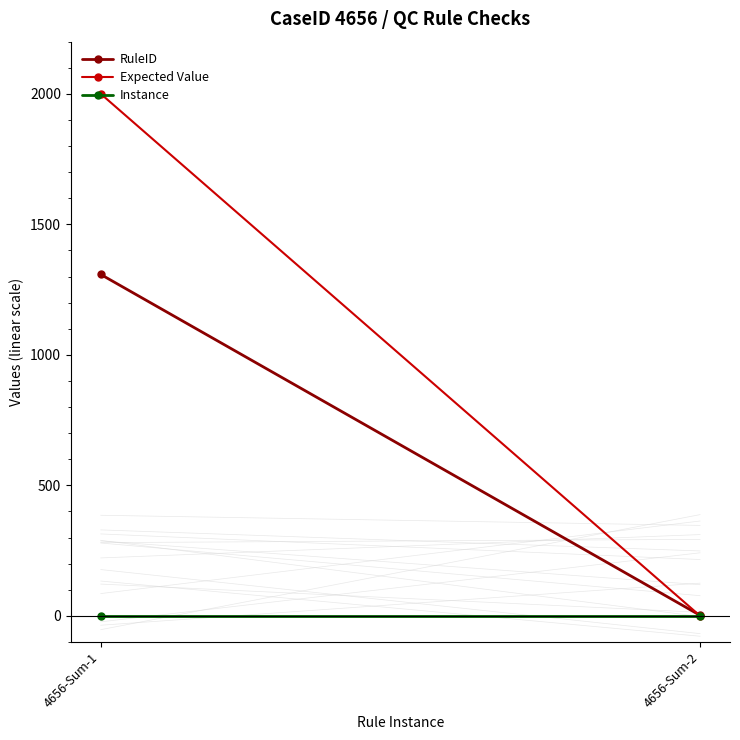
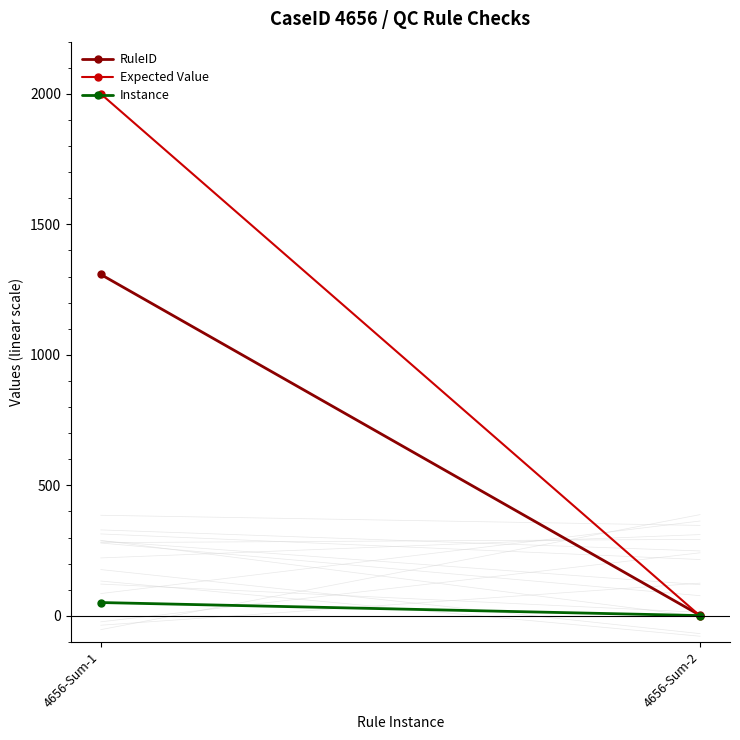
  {
    "RuleID": {
      "4656-Sum-1": 1310
    },
    "Expected Value": {
      "4656-Sum-1": 2000
    },
    "Instance": {
-     "4656-Sum-1": 0
+     "4656-Sum-1": 50
    }
  }
